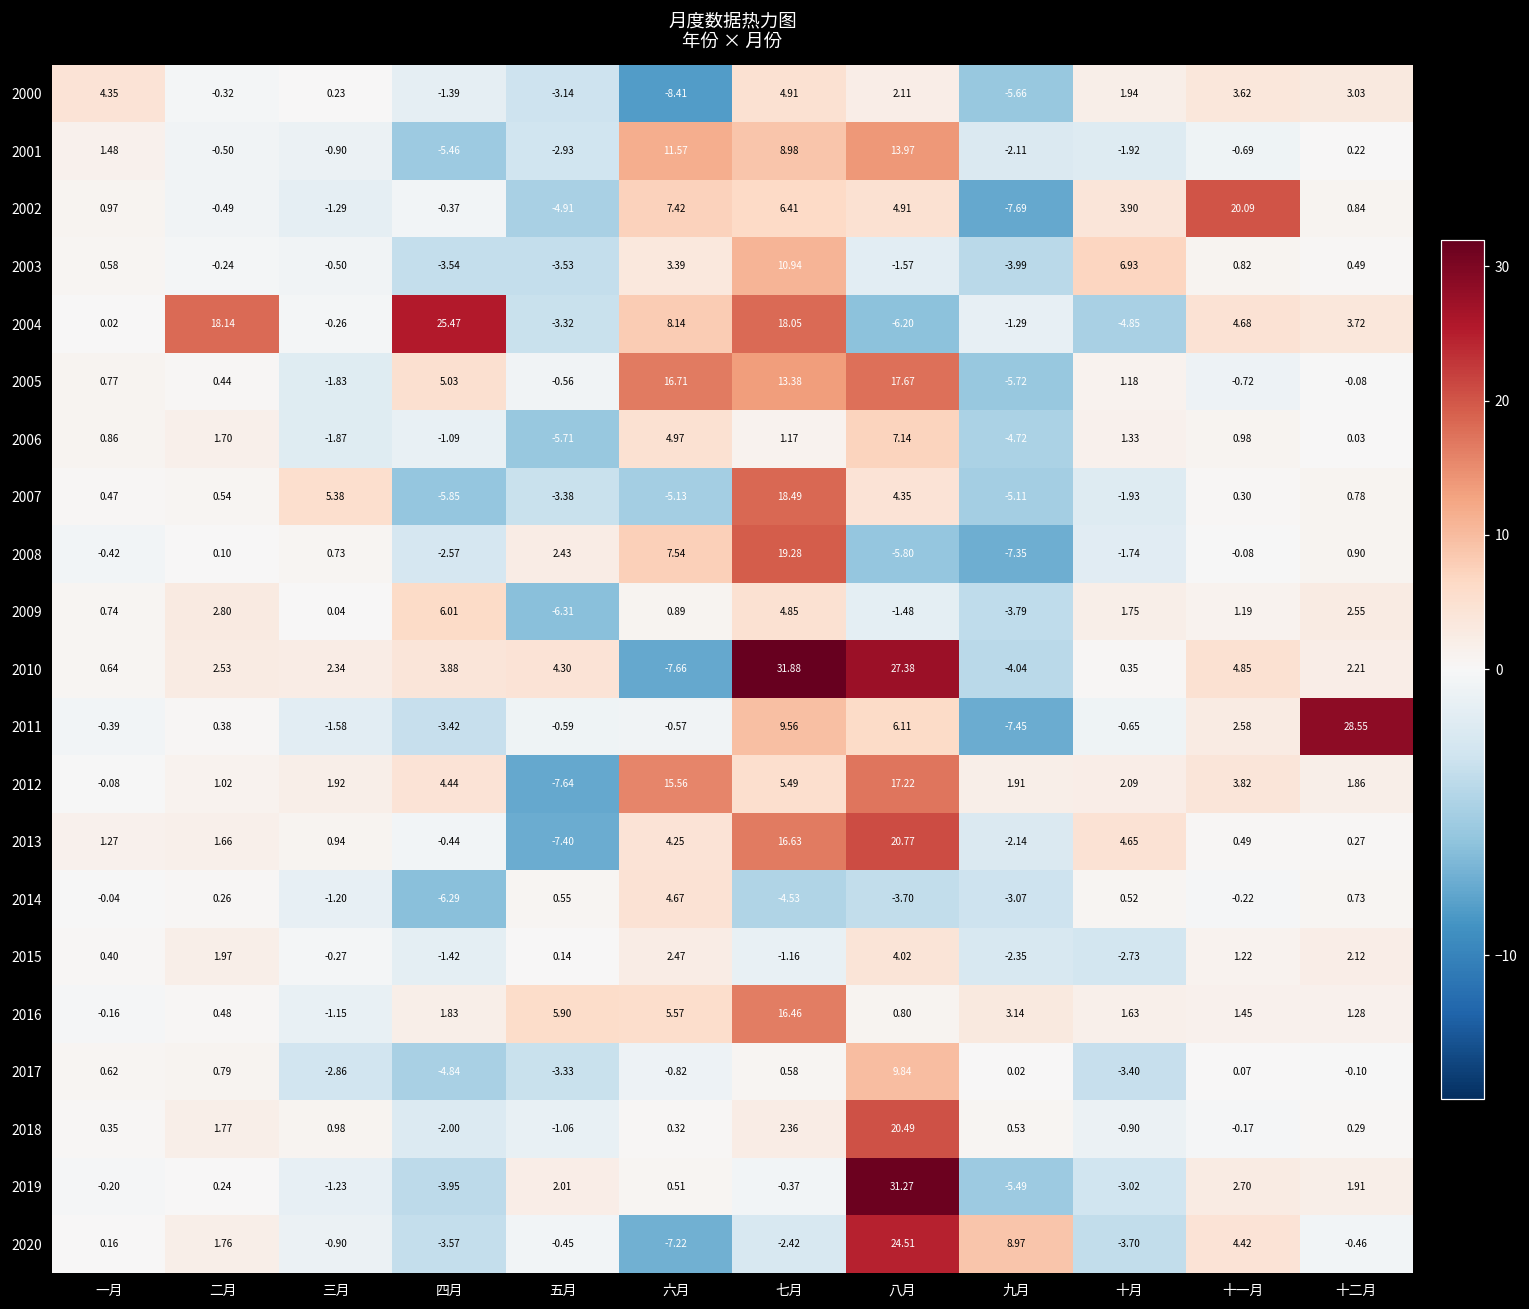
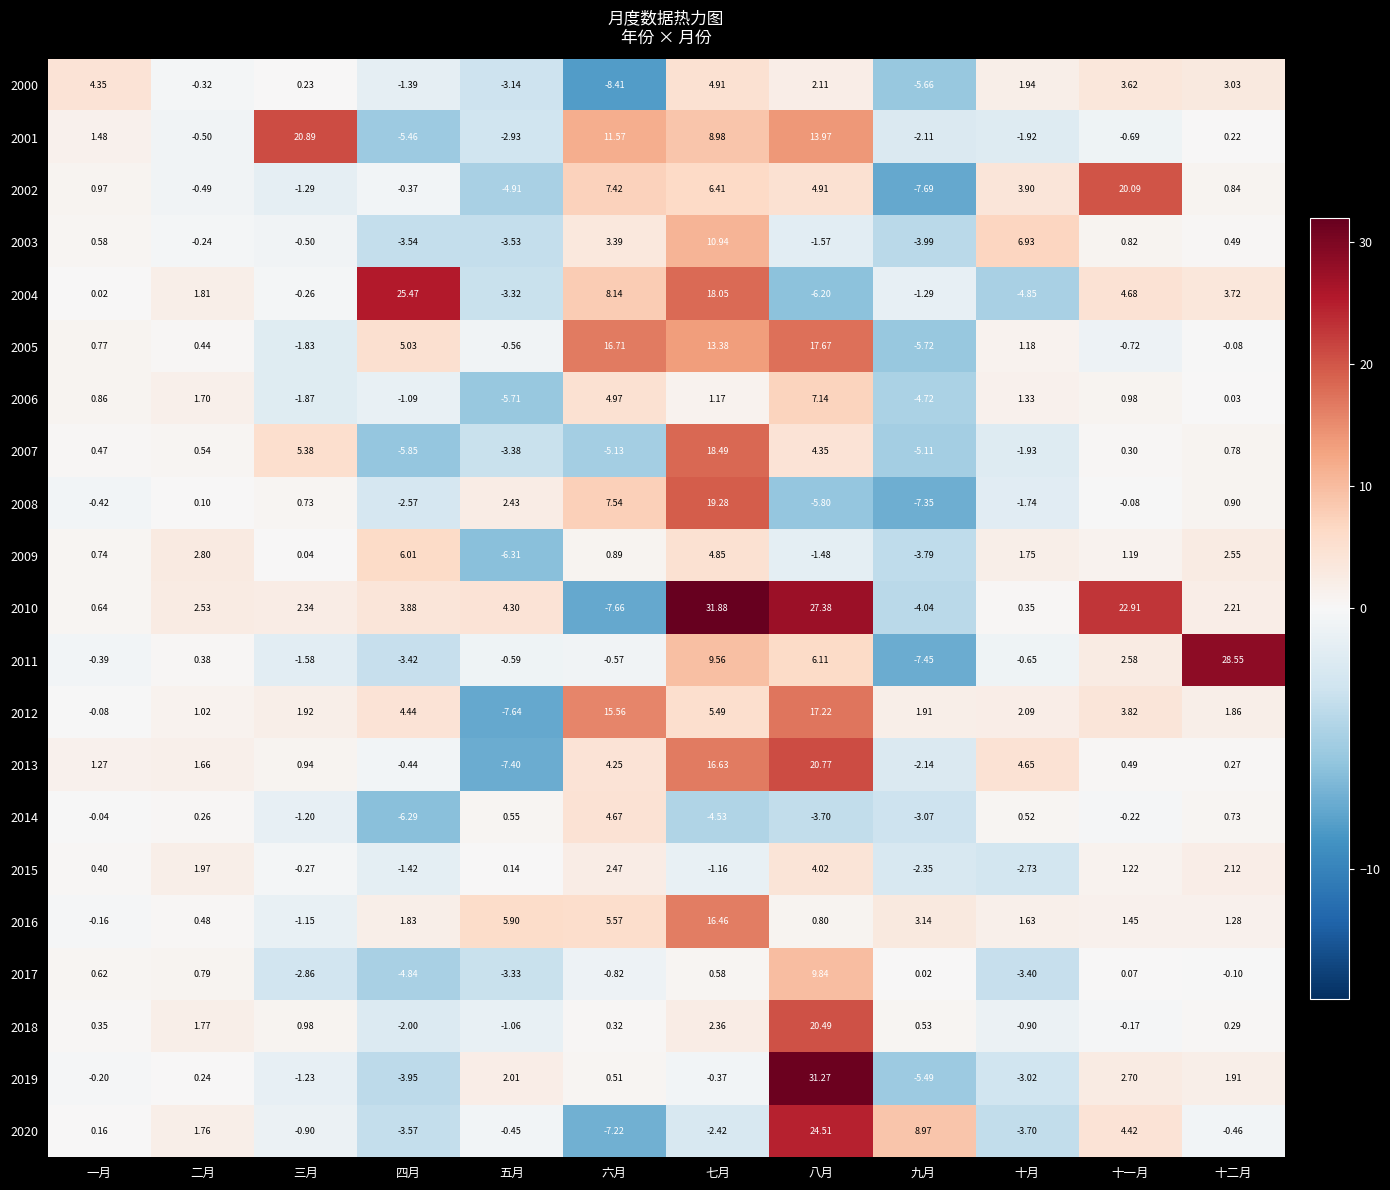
  {
    "2001": {
      "一月": 1.48,
      "二月": -0.50,
-     "三月": -0.90,
+     "三月": 20.89,
      "四月": -5.46,
      "五月": -2.93,
      "六月": 11.57,
      "七月": 8.98,
      "八月": 13.97,
      "九月": -2.11,
      "十月": -1.92,
      "十一月": -0.69,
      "十二月": 0.22
    },
    "2004": {
      "一月": 0.02,
-     "二月": 18.14,
+     "二月": 1.81,
      "三月": -0.26,
      "四月": 25.47,
      "五月": -3.32,
      "六月": 8.14,
      "七月": 18.05,
      "八月": -6.20,
      "九月": -1.29,
      "十月": -4.85,
      "十一月": 4.68,
      "十二月": 3.72
    },
    "2010": {
      "一月": 0.64,
      "二月": 2.53,
      "三月": 2.34,
      "四月": 3.88,
      "五月": 4.30,
      "六月": -7.66,
      "七月": 31.88,
      "八月": 27.38,
      "九月": -4.04,
      "十月": 0.35,
-     "十一月": 4.85,
+     "十一月": 22.91,
      "十二月": 2.21
    }
  }
